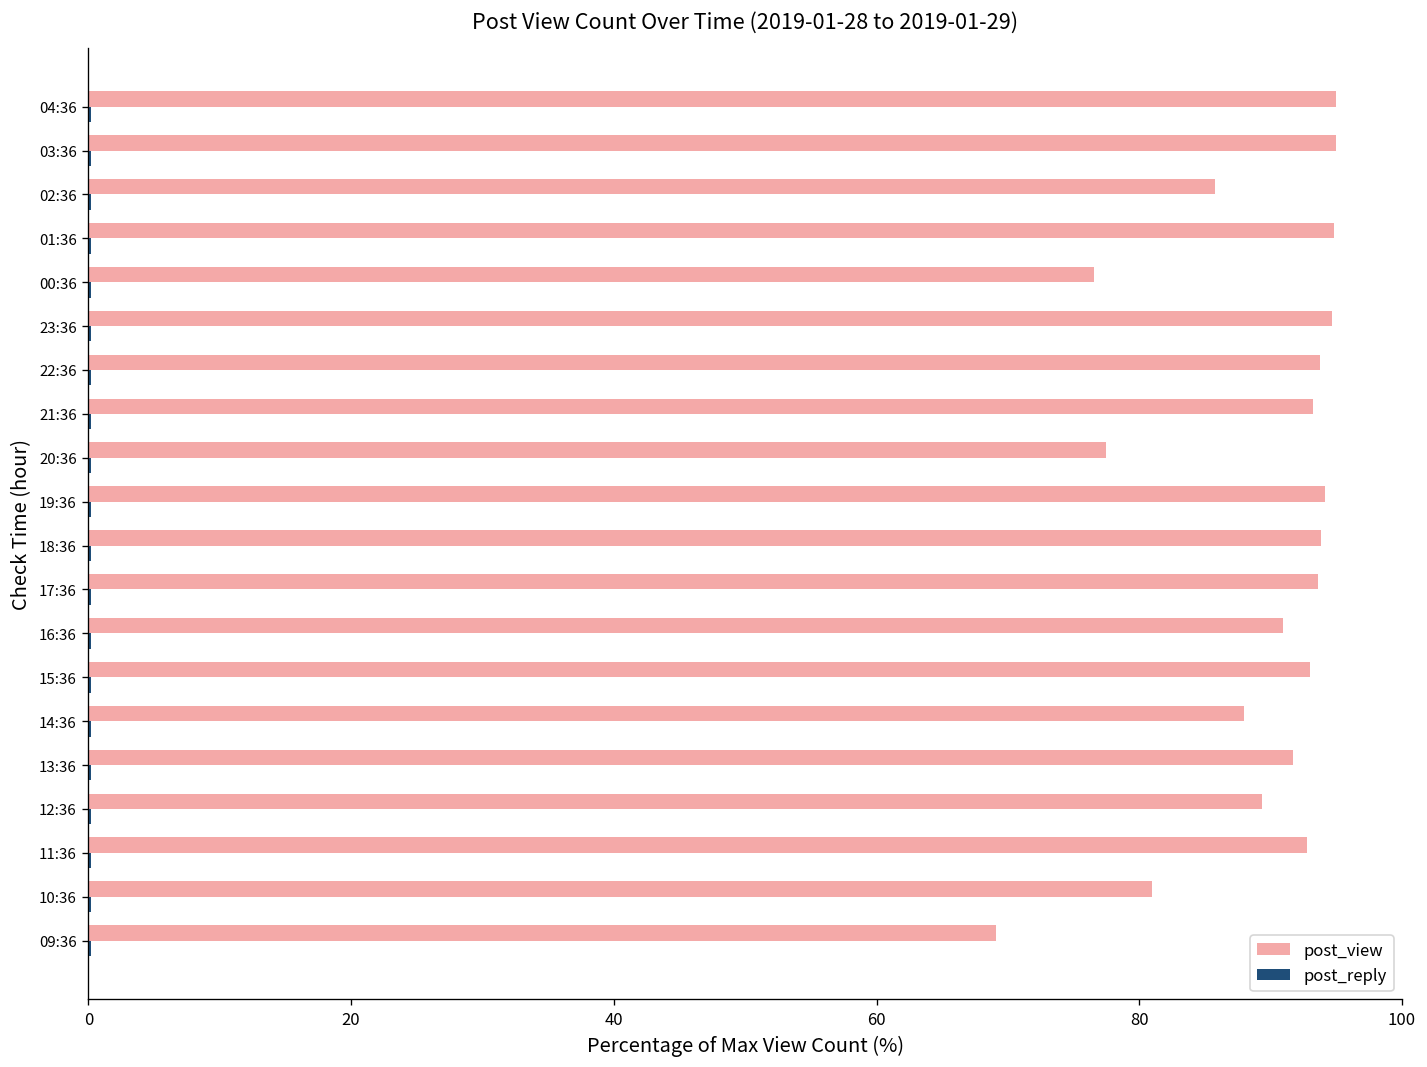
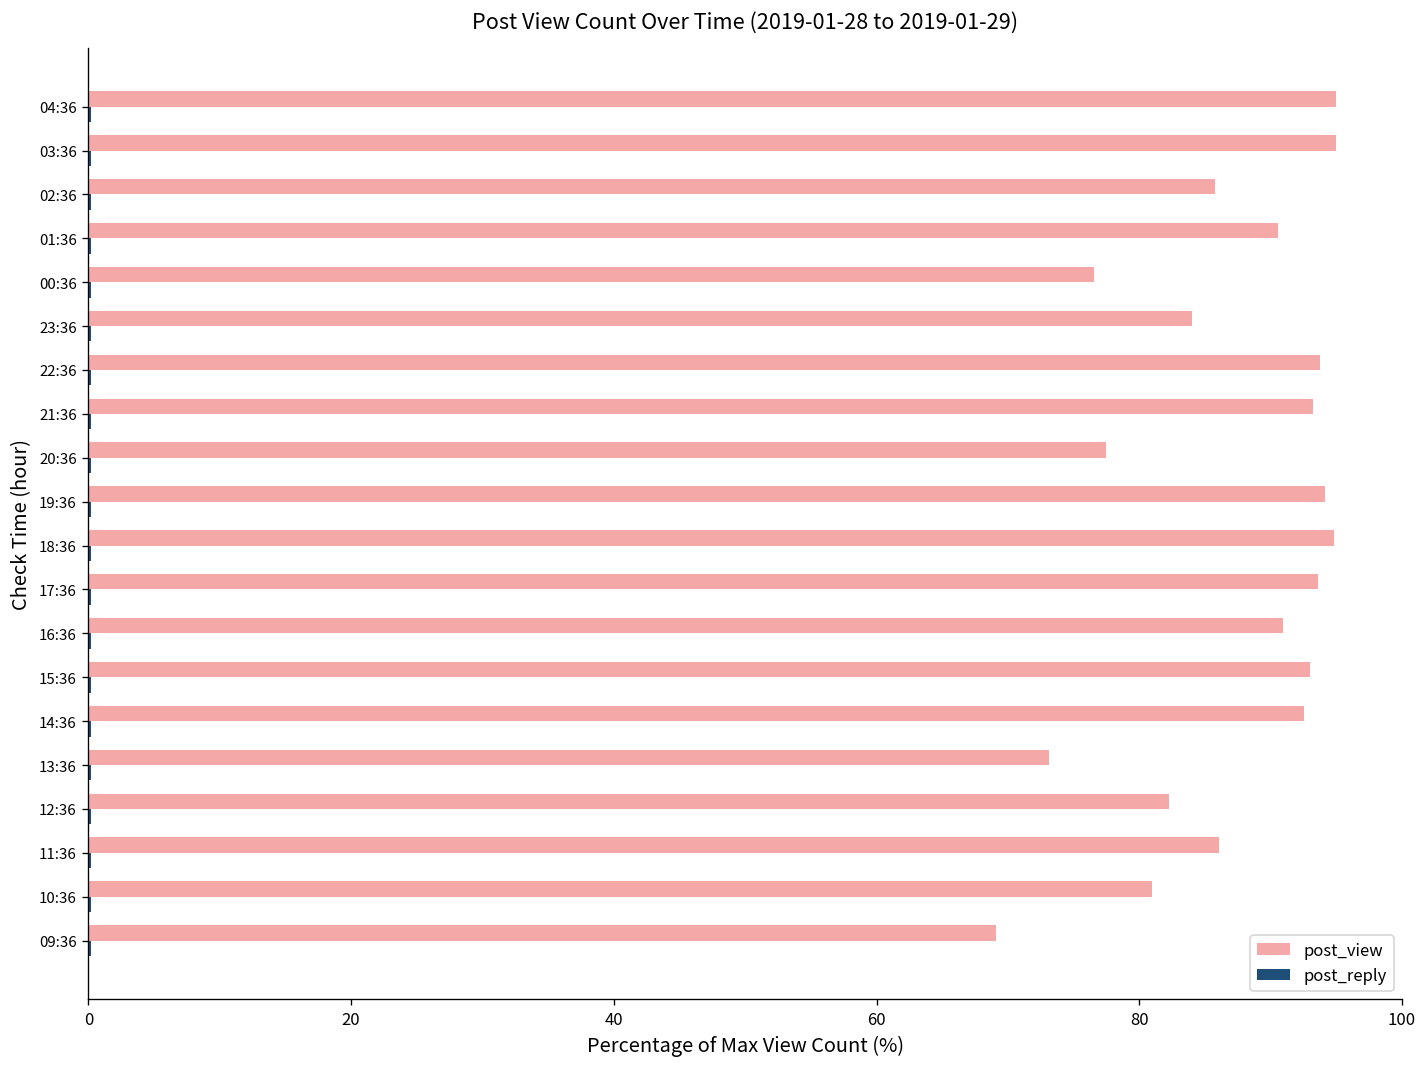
  {
    "post_view": {
      "04:36": 95.0,
      "03:36": 95.0,
      "02:36": 85.7,
-     "01:36": 94.8,
+     "01:36": 90.6,
      "00:36": 76.6,
-     "23:36": 94.7,
+     "23:36": 84.0,
      "22:36": 93.7,
      "21:36": 93.2,
      "20:36": 77.5,
      "19:36": 94.1,
-     "18:36": 93.9,
+     "18:36": 94.8,
      "17:36": 93.6,
      "16:36": 90.9,
      "15:36": 93.0,
-     "14:36": 88.0,
-     "13:36": 91.7,
-     "12:36": 89.3,
-     "11:36": 92.8,
+     "14:36": 92.5,
+     "13:36": 73.1,
+     "12:36": 82.3,
+     "11:36": 86.1,
      "10:36": 80.9,
      "09:36": 69.1
    }
  }
